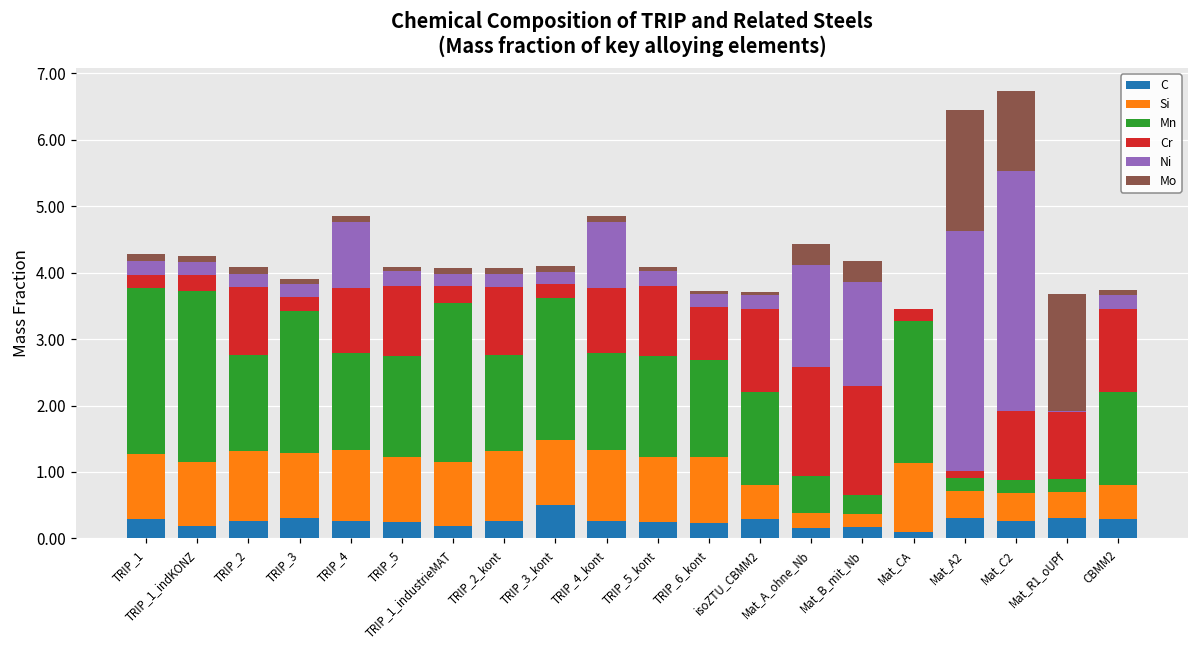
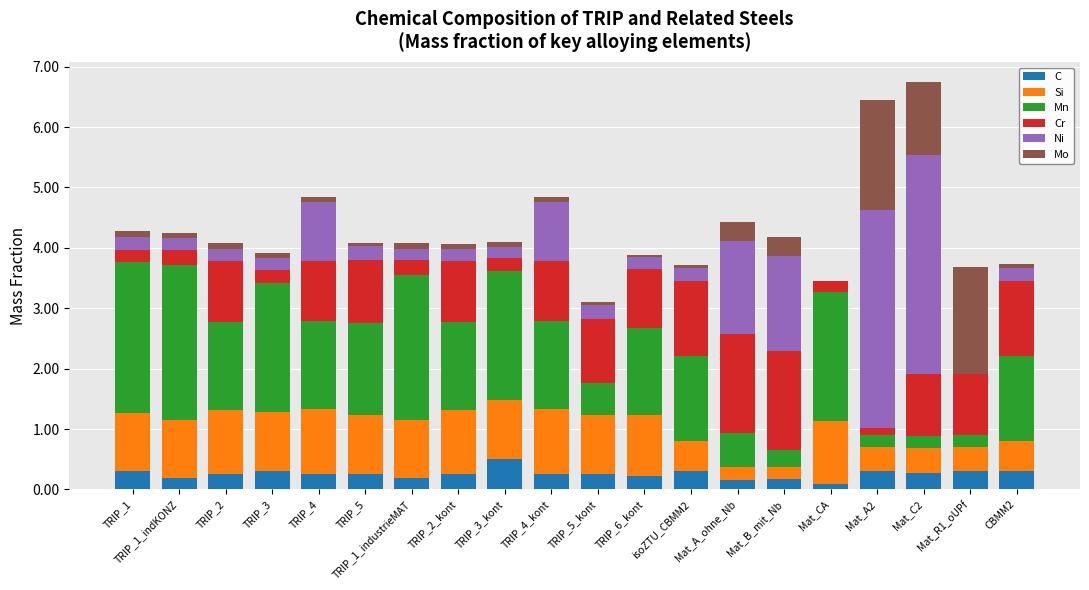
  {
    "C": {
      "TRIP_1": 0.3,
      "TRIP_1_indKONZ": 0.2,
      "TRIP_2": 0.3,
      "TRIP_3": 0.3,
      "TRIP_4": 0.3,
      "TRIP_5": 0.3,
      "TRIP_1_industrieMAT": 0.2,
      "TRIP_2_kont": 0.3,
      "TRIP_3_kont": 0.5,
      "TRIP_4_kont": 0.3,
      "TRIP_5_kont": 0.3,
      "TRIP_6_kont": 0.2,
      "isoZTU_CBMM2": 0.3,
      "Mat_A_ohne_Nb": 0.2,
      "Mat_B_mit_Nb": 0.2,
      "Mat_CA": 0.1,
      "Mat_A2": 0.3,
      "Mat_C2": 0.3,
      "Mat_R1_oUPf": 0.3,
      "CBMM2": 0.3
    },
    "Si": {
      "TRIP_1": 1.0,
      "TRIP_1_indKONZ": 1.0,
      "TRIP_2": 1.1,
      "TRIP_3": 1.0,
      "TRIP_4": 1.1,
      "TRIP_5": 1.0,
      "TRIP_1_industrieMAT": 1.0,
      "TRIP_2_kont": 1.1,
      "TRIP_3_kont": 1.0,
      "TRIP_4_kont": 1.1,
      "TRIP_5_kont": 1.0,
      "TRIP_6_kont": 1.0,
      "isoZTU_CBMM2": 0.5,
      "Mat_A_ohne_Nb": 0.2,
      "Mat_B_mit_Nb": 0.2,
      "Mat_CA": 1.0,
      "Mat_A2": 0.4,
      "Mat_C2": 0.4,
      "Mat_R1_oUPf": 0.4,
      "CBMM2": 0.5
    },
    "Mn": {
      "TRIP_1": 2.5,
      "TRIP_1_indKONZ": 2.6,
      "TRIP_2": 1.5,
      "TRIP_3": 2.1,
      "TRIP_4": 1.5,
      "TRIP_5": 1.5,
      "TRIP_1_industrieMAT": 2.4,
      "TRIP_2_kont": 1.5,
      "TRIP_3_kont": 2.1,
      "TRIP_4_kont": 1.5,
-     "TRIP_5_kont": 1.5,
+     "TRIP_5_kont": 0.5,
      "TRIP_6_kont": 1.5,
      "isoZTU_CBMM2": 1.4,
      "Mat_A_ohne_Nb": 0.6,
      "Mat_B_mit_Nb": 0.3,
      "Mat_CA": 2.1,
      "Mat_A2": 0.2,
      "Mat_C2": 0.2,
      "Mat_R1_oUPf": 0.2,
      "CBMM2": 1.4
    },
    "Cr": {
      "TRIP_1": 0.2,
      "TRIP_1_indKONZ": 0.2,
      "TRIP_2": 1.0,
      "TRIP_3": 0.2,
      "TRIP_4": 1.0,
      "TRIP_5": 1.0,
      "TRIP_1_industrieMAT": 0.2,
      "TRIP_2_kont": 1.0,
      "TRIP_3_kont": 0.2,
      "TRIP_4_kont": 1.0,
      "TRIP_5_kont": 1.0,
-     "TRIP_6_kont": 0.8,
+     "TRIP_6_kont": 1.0,
      "isoZTU_CBMM2": 1.3,
      "Mat_A_ohne_Nb": 1.6,
      "Mat_B_mit_Nb": 1.6,
      "Mat_CA": 0.2,
      "Mat_A2": 0.1,
      "Mat_C2": 1.0,
      "Mat_R1_oUPf": 1.0,
      "CBMM2": 1.3
    },
    "Ni": {
      "TRIP_1": 0.2,
      "TRIP_1_indKONZ": 0.2,
      "TRIP_2": 0.2,
      "TRIP_3": 0.2,
      "TRIP_4": 1.0,
      "TRIP_5": 0.2,
      "TRIP_1_industrieMAT": 0.2,
      "TRIP_2_kont": 0.2,
      "TRIP_3_kont": 0.2,
      "TRIP_4_kont": 1.0,
      "TRIP_5_kont": 0.2,
      "TRIP_6_kont": 0.2,
      "isoZTU_CBMM2": 0.2,
      "Mat_A_ohne_Nb": 1.5,
      "Mat_B_mit_Nb": 1.6,
      "Mat_CA": 0.0,
      "Mat_A2": 3.6,
      "Mat_C2": 3.6,
      "CBMM2": 0.2
    },
    "Mo": {
      "TRIP_1": 0.1,
      "TRIP_1_indKONZ": 0.1,
      "TRIP_2": 0.1,
      "TRIP_3": 0.1,
      "TRIP_4": 0.1,
      "TRIP_5": 0.0,
      "TRIP_1_industrieMAT": 0.1,
      "TRIP_2_kont": 0.1,
      "TRIP_3_kont": 0.1,
      "TRIP_4_kont": 0.1,
      "TRIP_5_kont": 0.0,
      "isoZTU_CBMM2": 0.0,
      "Mat_A_ohne_Nb": 0.3,
      "Mat_B_mit_Nb": 0.3,
      "Mat_CA": 0.0,
      "Mat_A2": 1.8,
      "Mat_C2": 1.2,
      "Mat_R1_oUPf": 1.8,
      "CBMM2": 0.1
    }
  }
